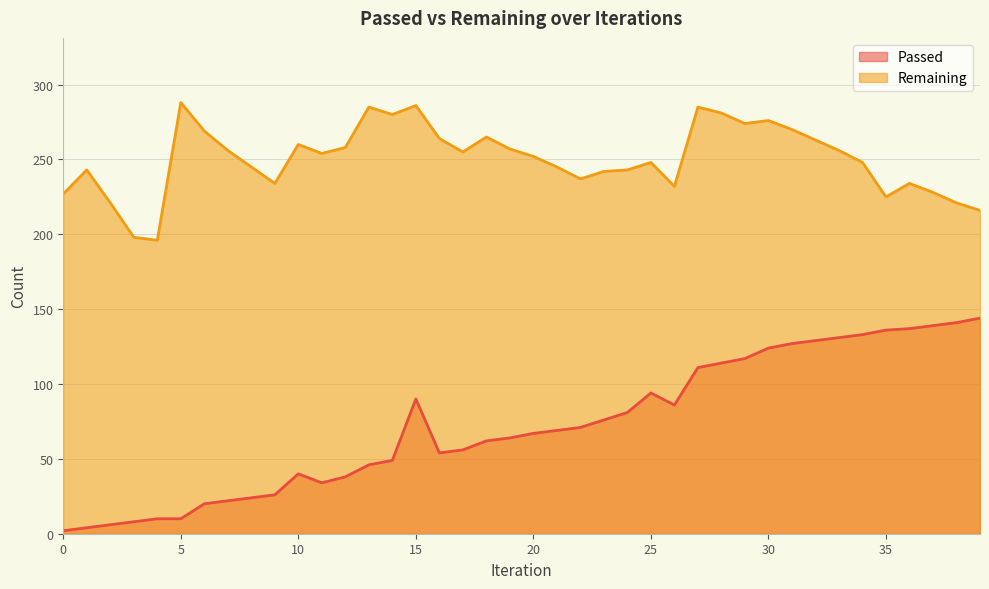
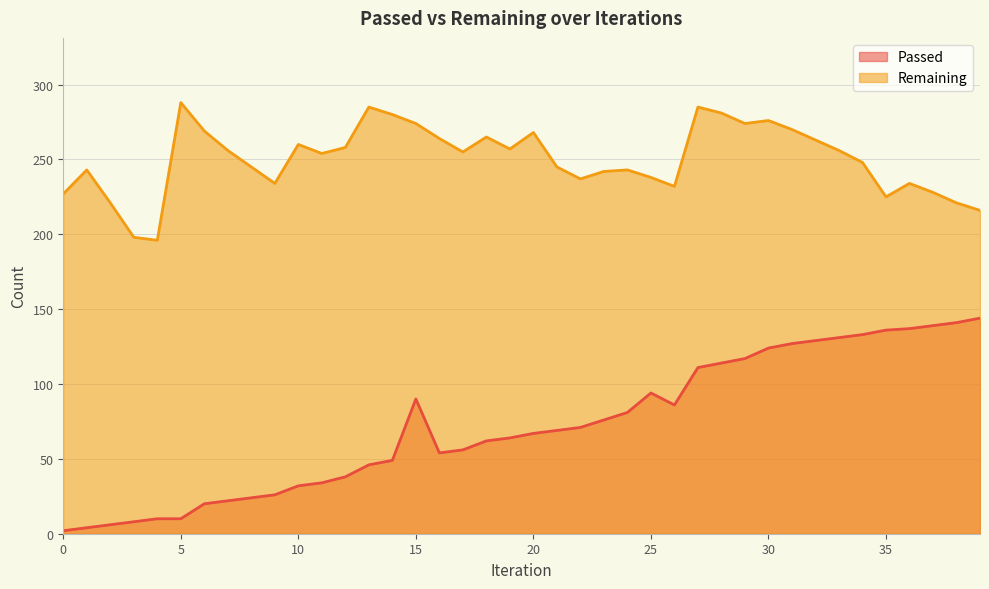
  {
    "Passed": {
      "0": 2,
      "5": 10,
-     "10": 40,
+     "10": 32,
      "15": 90,
      "20": 67,
      "25": 94,
      "30": 124,
      "35": 136
    },
    "Remaining": {
      "0": 227,
      "5": 288,
      "10": 260,
-     "15": 286,
-     "20": 252,
-     "25": 248,
+     "15": 274,
+     "20": 268,
+     "25": 238,
      "30": 276,
      "35": 225
    }
  }
